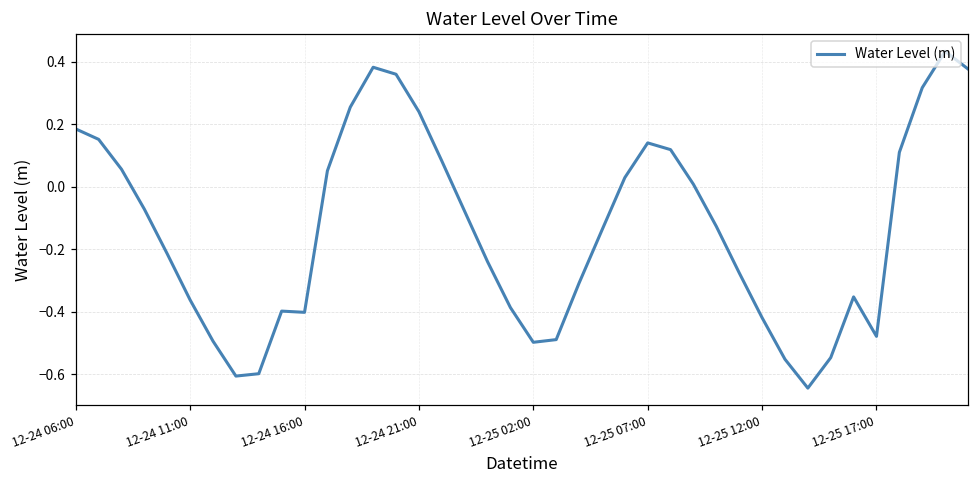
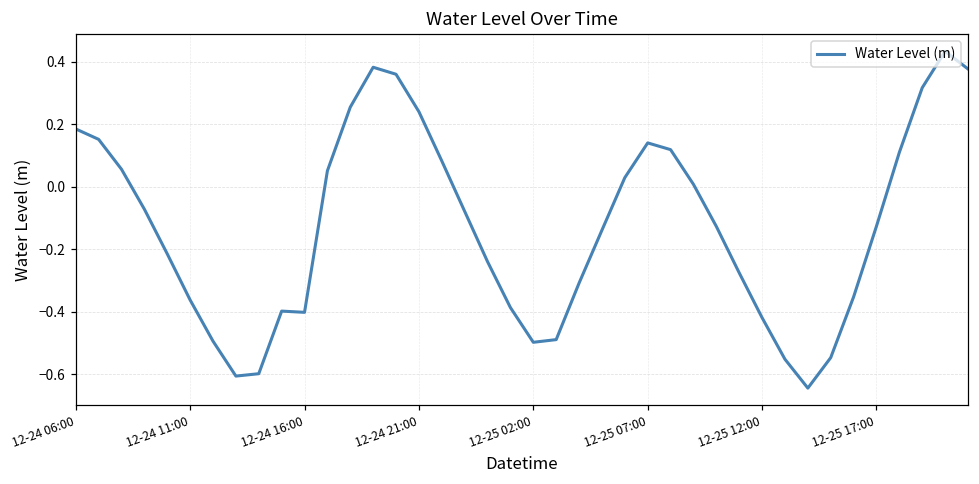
  {
    "12-24 06:00": 0.18,
    "12-24 11:00": -0.36,
    "12-24 16:00": -0.40,
    "12-24 21:00": 0.24,
    "12-25 02:00": -0.50,
    "12-25 07:00": 0.14,
    "12-25 12:00": -0.42,
-   "12-25 17:00": -0.48
+   "12-25 17:00": -0.13
  }
